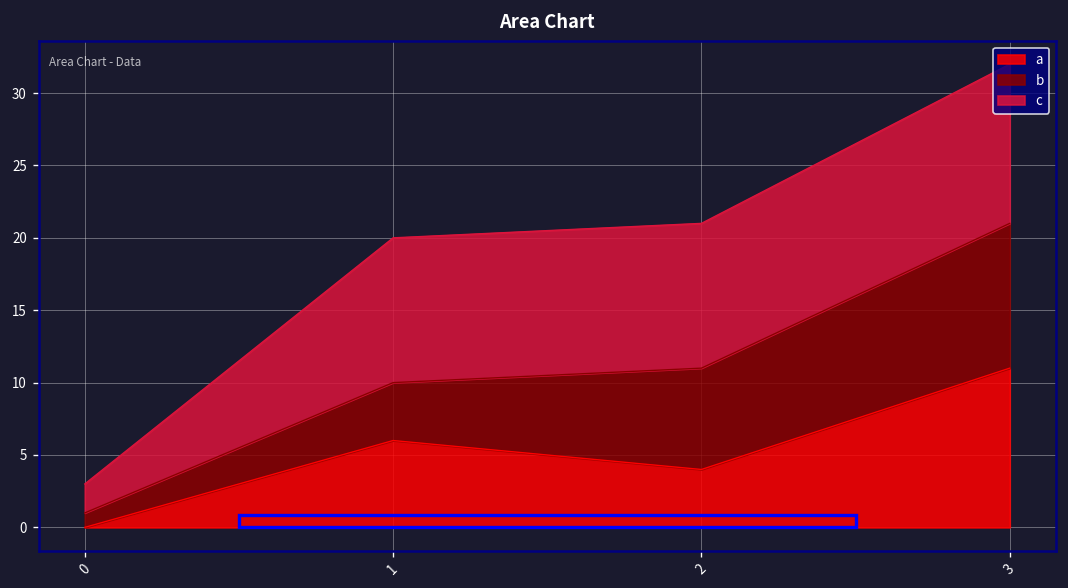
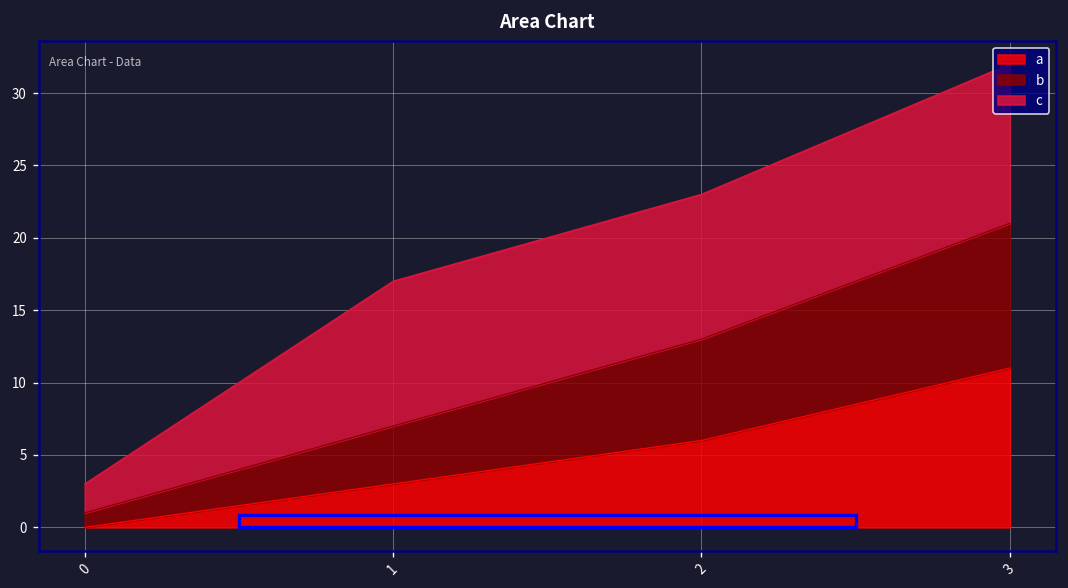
  {
    "a": {
      "0": 0,
-     "1": 6,
-     "2": 4,
+     "1": 3,
+     "2": 6,
      "3": 11
    },
    "b": {
      "0": 1,
      "1": 4,
      "2": 7,
      "3": 10
    },
    "c": {
      "0": 2,
      "1": 10,
      "2": 10
    }
  }
